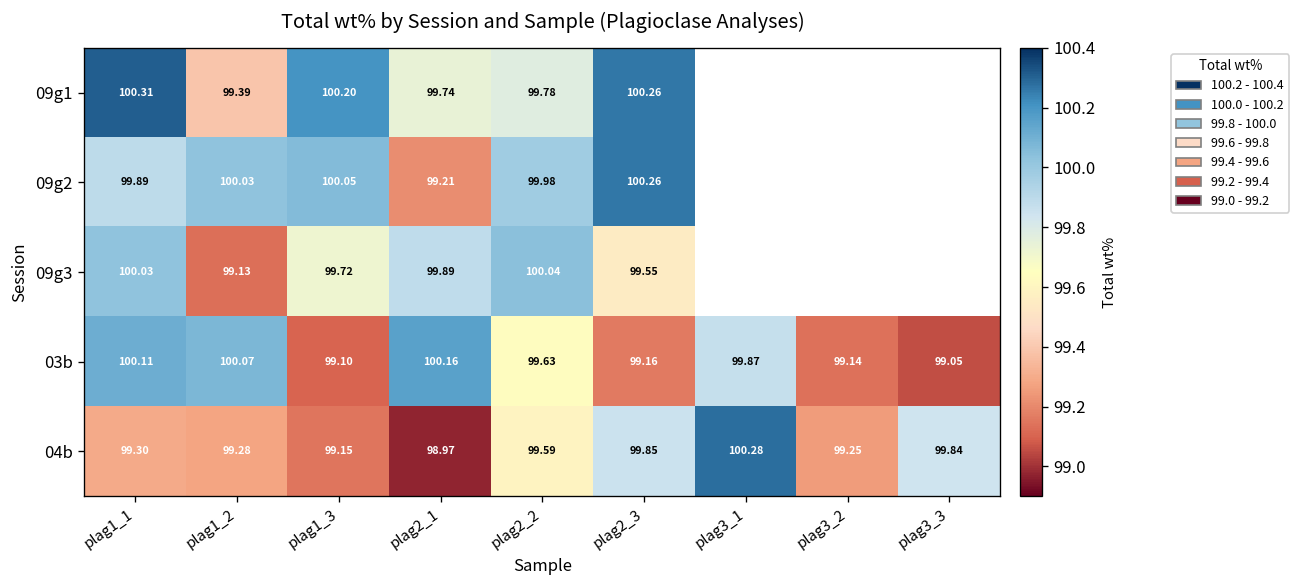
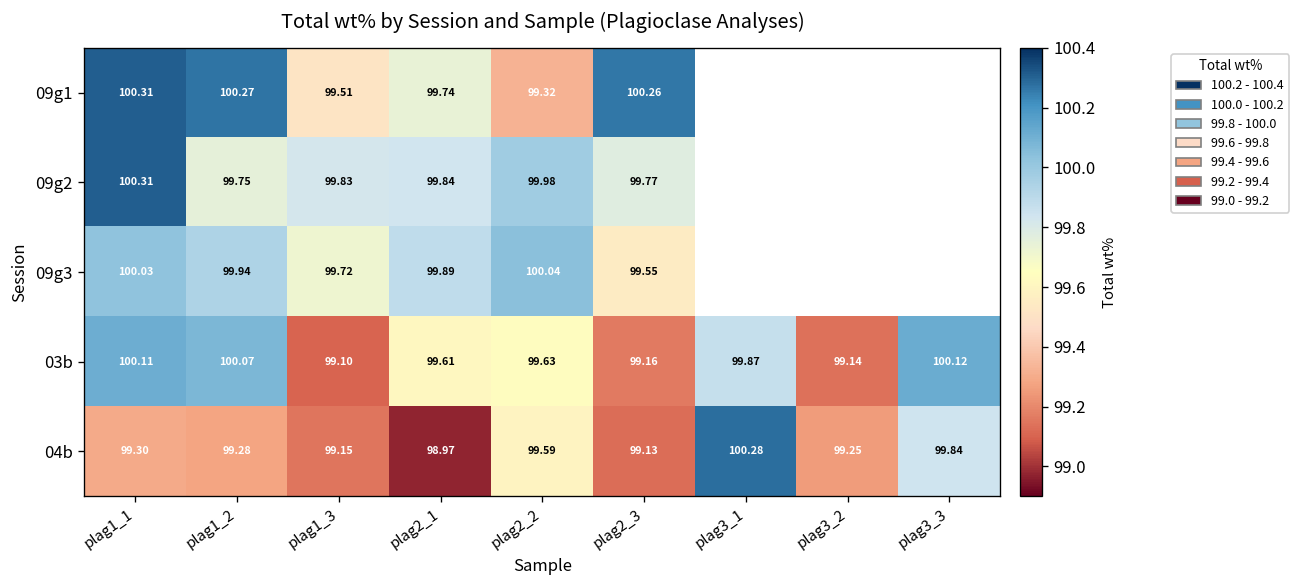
  {
    "09g1": {
      "plag1_1": 100.31,
-     "plag1_2": 99.39,
-     "plag1_3": 100.20,
+     "plag1_2": 100.27,
+     "plag1_3": 99.51,
      "plag2_1": 99.74,
-     "plag2_2": 99.78,
+     "plag2_2": 99.32,
      "plag2_3": 100.26
    },
    "09g2": {
-     "plag1_1": 99.89,
-     "plag1_2": 100.03,
-     "plag1_3": 100.05,
-     "plag2_1": 99.21,
+     "plag1_1": 100.31,
+     "plag1_2": 99.75,
+     "plag1_3": 99.83,
+     "plag2_1": 99.84,
      "plag2_2": 99.98,
-     "plag2_3": 100.26
+     "plag2_3": 99.77
    },
    "09g3": {
      "plag1_1": 100.03,
-     "plag1_2": 99.13,
+     "plag1_2": 99.94,
      "plag1_3": 99.72,
      "plag2_1": 99.89,
      "plag2_2": 100.04,
      "plag2_3": 99.55
    },
    "03b": {
      "plag1_1": 100.11,
      "plag1_2": 100.07,
      "plag1_3": 99.10,
-     "plag2_1": 100.16,
+     "plag2_1": 99.61,
      "plag2_2": 99.63,
      "plag2_3": 99.16,
      "plag3_1": 99.87,
      "plag3_2": 99.14,
-     "plag3_3": 99.05
+     "plag3_3": 100.12
    },
    "04b": {
      "plag1_1": 99.30,
      "plag1_2": 99.28,
      "plag1_3": 99.15,
      "plag2_1": 98.97,
      "plag2_2": 99.59,
-     "plag2_3": 99.85,
+     "plag2_3": 99.13,
      "plag3_1": 100.28,
      "plag3_2": 99.25,
      "plag3_3": 99.84
    }
  }
